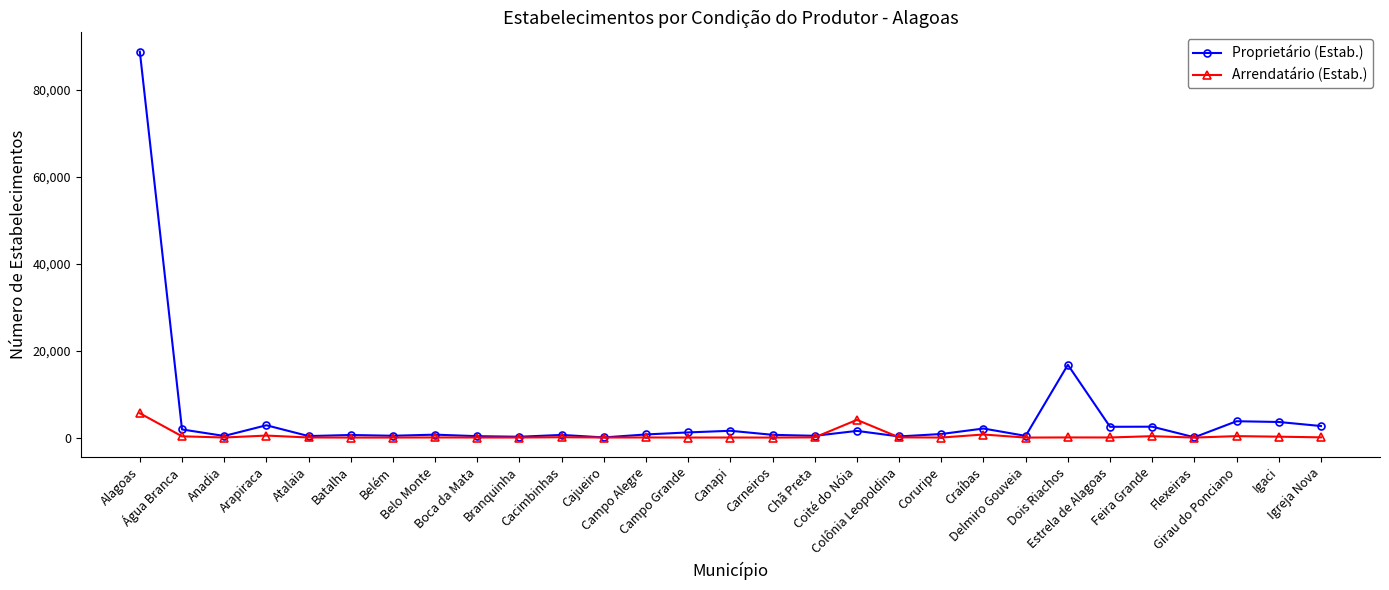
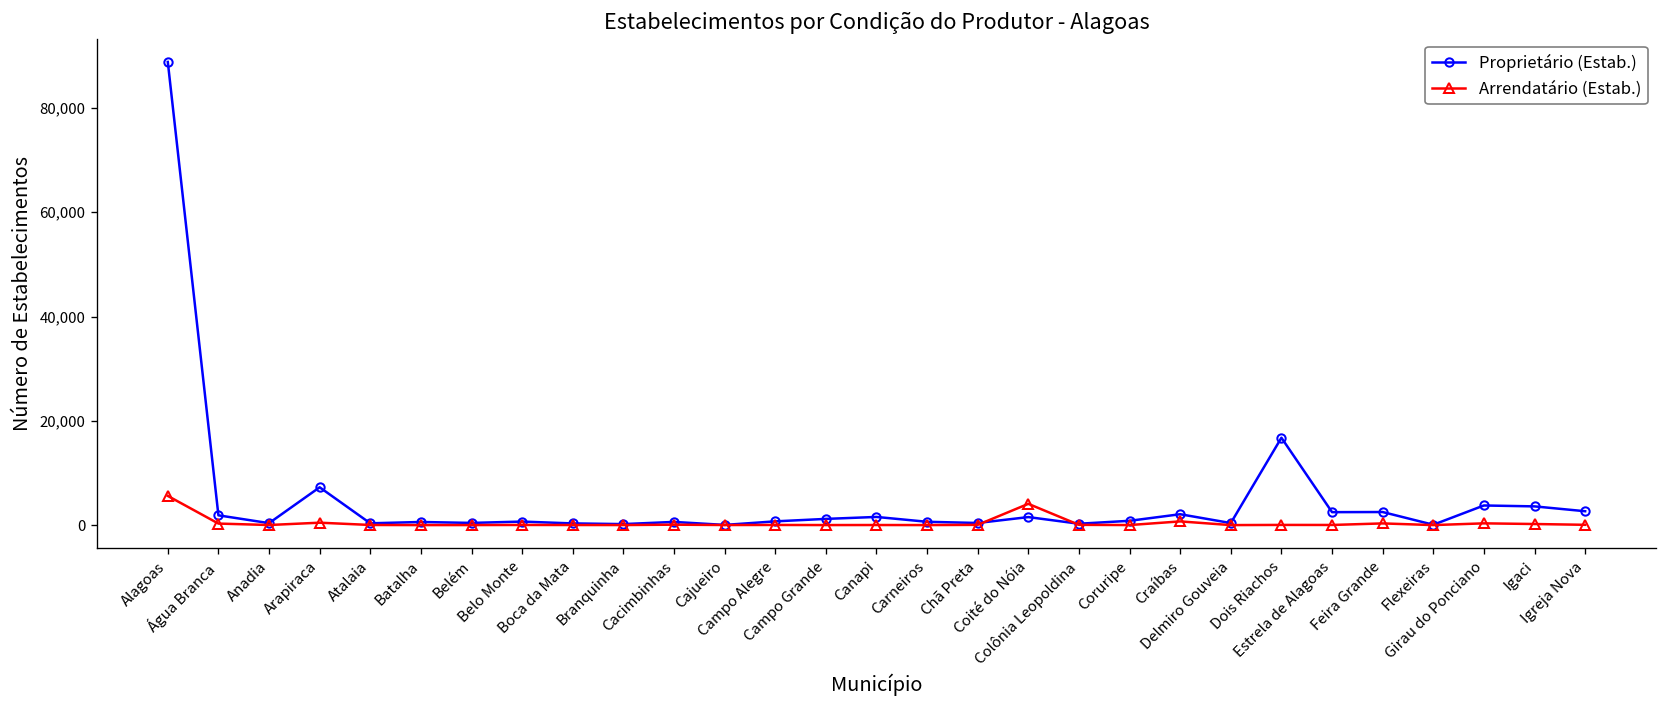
  {
    "Proprietário (Estab.)": {
      "Alagoas": "89,000",
      "Água Branca": "2,000",
-     "Arapiraca": "3,000",
+     "Arapiraca": "7,000",
      "Batalha": "1,000",
      "Belo Monte": "1,000",
      "Campo Alegre": "1,000",
      "Campo Grande": "1,000",
      "Canapi": "2,000",
      "Carneiros": "1,000",
      "Coité do Nóia": "2,000",
      "Coruripe": "1,000",
      "Craíbas": "2,000",
      "Dois Riachos": "17,000",
      "Estrela de Alagoas": "2,000",
      "Feira Grande": "3,000",
      "Girau do Ponciano": "4,000",
      "Igaci": "4,000",
      "Igreja Nova": "3,000"
    },
    "Arrendatário (Estab.)": {
      "Alagoas": "6,000",
      "Água Branca": "0",
      "Arapiraca": "0",
      "Batalha": "0",
      "Belo Monte": "0",
      "Campo Alegre": "0",
      "Campo Grande": "0",
      "Canapi": "0",
      "Carneiros": "0",
      "Coité do Nóia": "4,000",
      "Coruripe": "0",
      "Craíbas": "1,000",
      "Dois Riachos": "0",
      "Estrela de Alagoas": "0",
      "Feira Grande": "0",
      "Girau do Ponciano": "0",
      "Igaci": "0",
      "Igreja Nova": "0"
    }
  }
